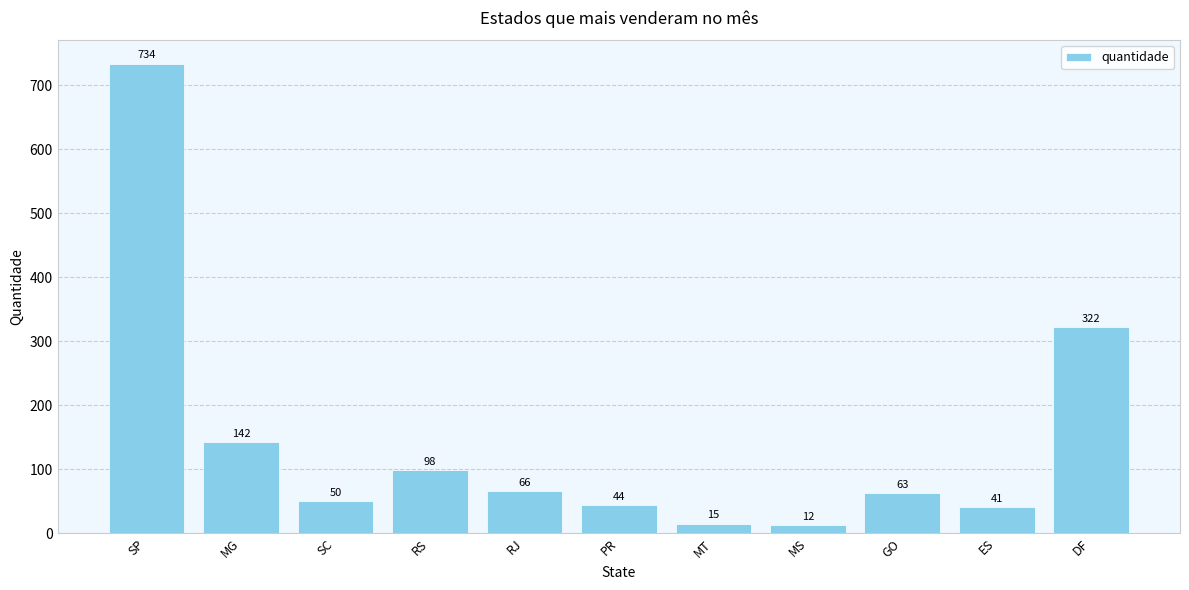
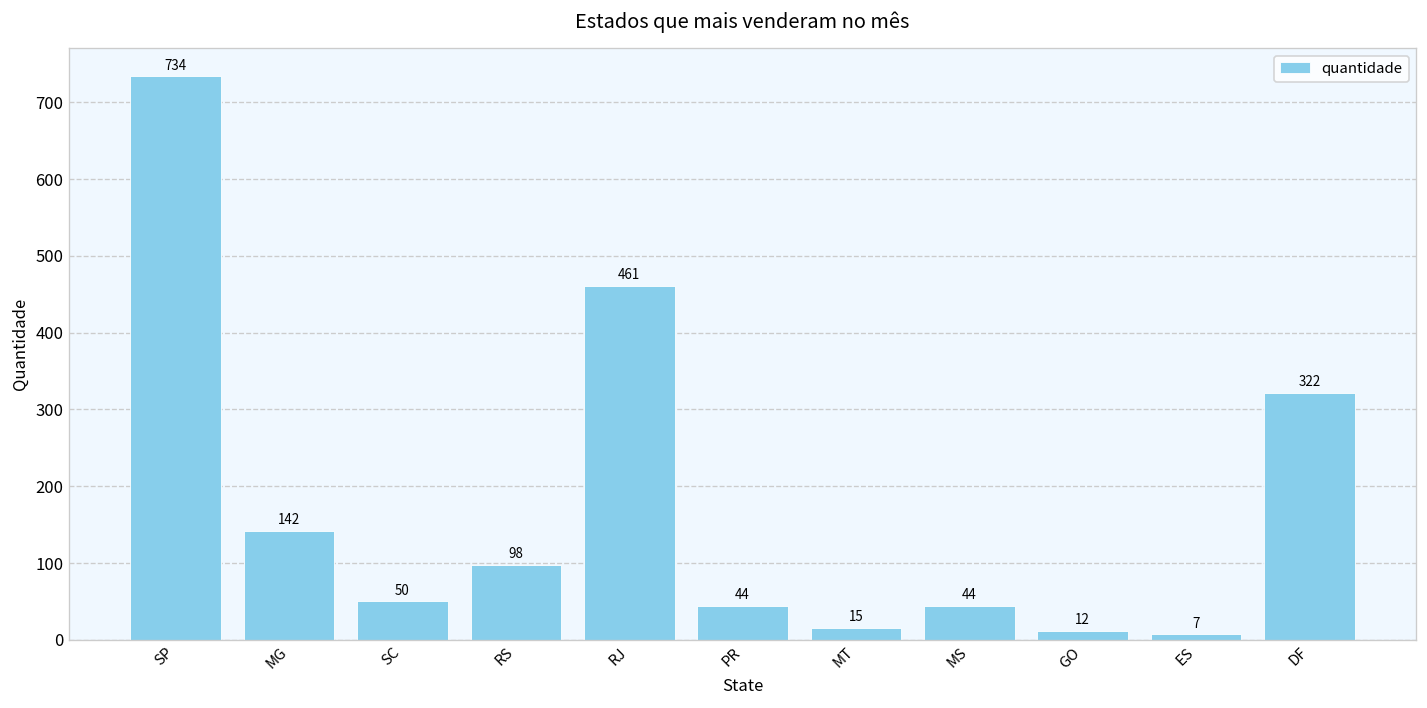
  {
    "SP": 734,
    "MG": 142,
    "SC": 50,
    "RS": 98,
-   "RJ": 66,
+   "RJ": 461,
    "PR": 44,
    "MT": 15,
-   "MS": 12,
-   "GO": 63,
-   "ES": 41,
+   "MS": 44,
+   "GO": 12,
+   "ES": 7,
    "DF": 322
  }
